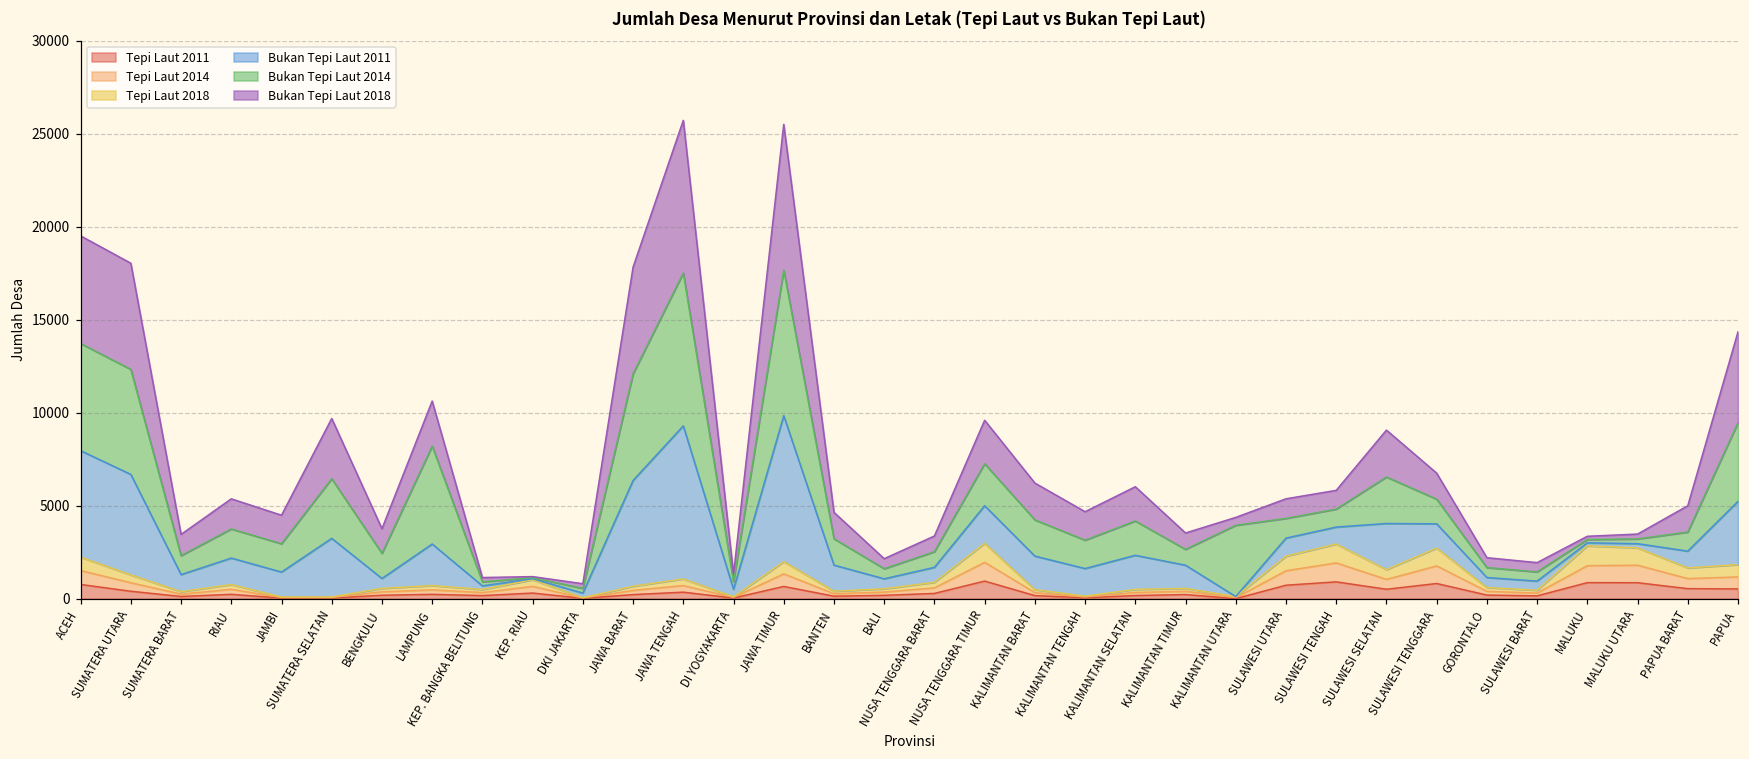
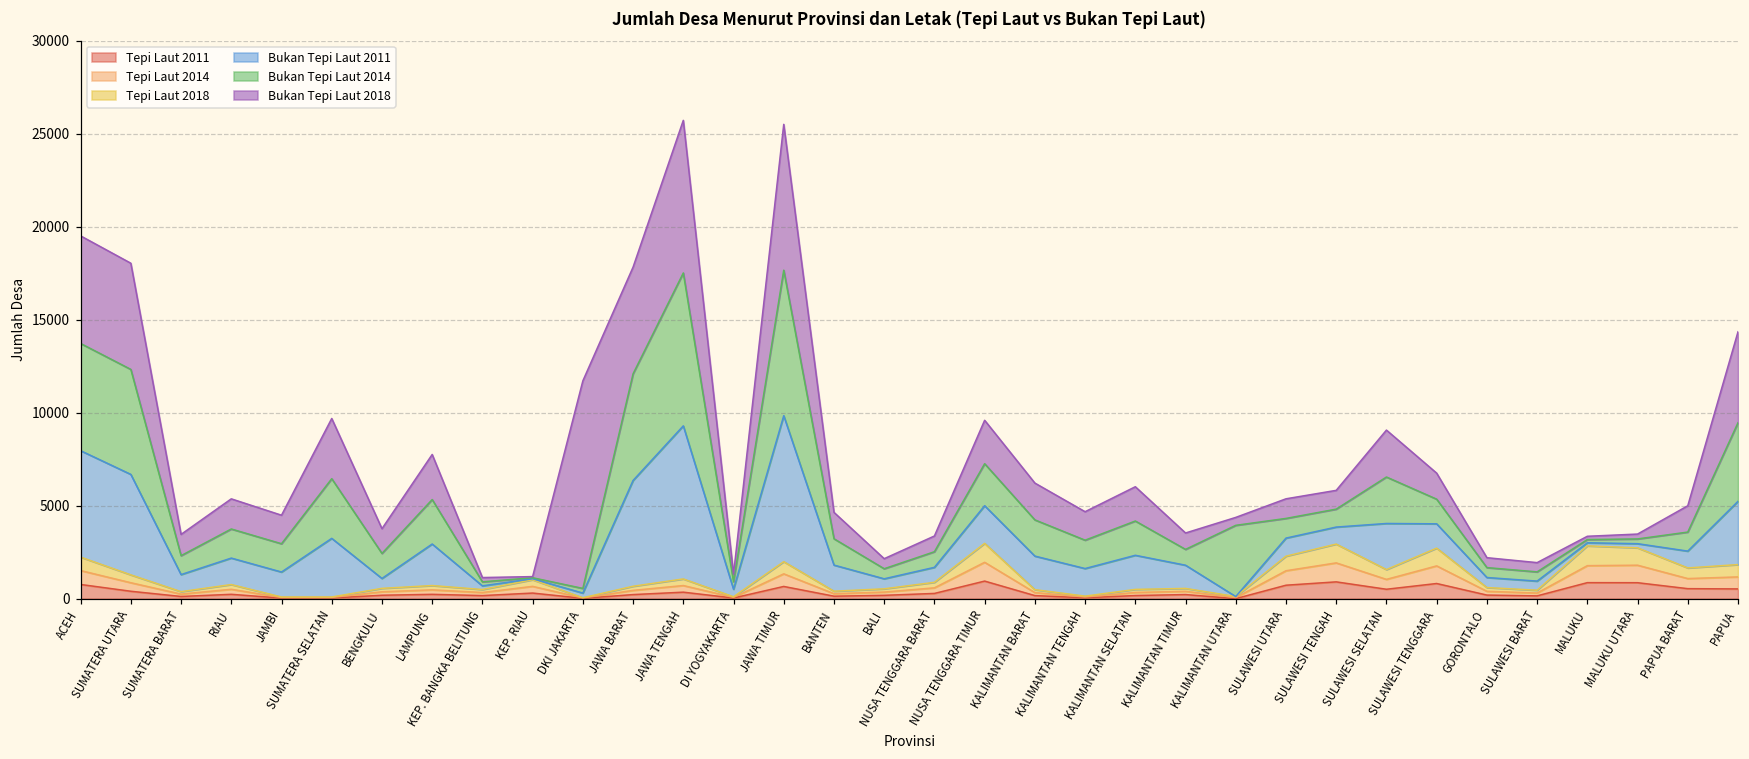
  {
    "Tepi Laut 2011": {
      "ACEH": 800,
      "SUMATERA UTARA": 400,
      "RIAU": 200,
      "BENGKULU": 200,
      "LAMPUNG": 200,
      "KEP. BANGKA BELITUNG": 200,
      "KEP. RIAU": 300,
      "JAWA BARAT": 200,
      "JAWA TENGAH": 300,
      "JAWA TIMUR": 700,
      "BALI": 200,
      "NUSA TENGGARA BARAT": 300,
      "NUSA TENGGARA TIMUR": 900,
      "KALIMANTAN BARAT": 200,
      "KALIMANTAN SELATAN": 200,
      "KALIMANTAN TIMUR": 200,
      "SULAWESI UTARA": 700,
      "SULAWESI TENGAH": 900,
      "SULAWESI SELATAN": 500,
      "SULAWESI TENGGARA": 800,
      "GORONTALO": 200,
      "SULAWESI BARAT": 100,
      "MALUKU": 900,
      "MALUKU UTARA": 900,
      "PAPUA BARAT": 500,
      "PAPUA": 500
    },
    "Bukan Tepi Laut 2011": {
      "ACEH": 5700,
      "SUMATERA UTARA": 5400,
      "SUMATERA BARAT": 900,
      "RIAU": 1400,
      "JAMBI": 1300,
      "SUMATERA SELATAN": 3200,
      "BENGKULU": 500,
      "LAMPUNG": 2200,
      "KEP. BANGKA BELITUNG": 200,
      "DKI JAKARTA": 300,
      "JAWA BARAT": 5700,
      "JAWA TENGAH": 8200,
      "DI YOGYAKARTA": 400,
      "JAWA TIMUR": 7800,
      "BANTEN": 1400,
      "BALI": 500,
      "NUSA TENGGARA BARAT": 800,
      "NUSA TENGGARA TIMUR": 2000,
      "KALIMANTAN BARAT": 1800,
      "KALIMANTAN TENGAH": 1500,
      "KALIMANTAN SELATAN": 1800,
      "KALIMANTAN TIMUR": 1200,
      "SULAWESI UTARA": 1000,
      "SULAWESI TENGAH": 900,
      "SULAWESI SELATAN": 2500,
      "SULAWESI TENGGARA": 1300,
      "GORONTALO": 500,
      "SULAWESI BARAT": 500,
      "MALUKU": 200,
      "MALUKU UTARA": 200,
      "PAPUA BARAT": 900,
      "PAPUA": 3400
    },
    "Bukan Tepi Laut 2014": {
      "ACEH": 5800,
      "SUMATERA UTARA": 5600,
      "SUMATERA BARAT": 1000,
      "RIAU": 1600,
      "JAMBI": 1500,
      "SUMATERA SELATAN": 3200,
      "BENGKULU": 1300,
-     "LAMPUNG": 5300,
+     "LAMPUNG": 2400,
      "KEP. BANGKA BELITUNG": 200,
      "DKI JAKARTA": 300,
      "JAWA BARAT": 5700,
      "JAWA TENGAH": 8200,
      "DI YOGYAKARTA": 400,
      "JAWA TIMUR": 7800,
      "BANTEN": 1400,
      "BALI": 500,
      "NUSA TENGGARA BARAT": 800,
      "NUSA TENGGARA TIMUR": 2300,
      "KALIMANTAN BARAT": 1900,
      "KALIMANTAN TENGAH": 1500,
      "KALIMANTAN SELATAN": 1800,
      "KALIMANTAN TIMUR": 900,
      "KALIMANTAN UTARA": 3800,
      "SULAWESI UTARA": 1100,
      "SULAWESI TENGAH": 1000,
      "SULAWESI SELATAN": 2500,
      "SULAWESI TENGGARA": 1300,
      "GORONTALO": 500,
      "SULAWESI BARAT": 500,
      "MALUKU": 200,
      "MALUKU UTARA": 300,
      "PAPUA BARAT": 1000,
      "PAPUA": 4200
    },
    "Bukan Tepi Laut 2018": {
      "ACEH": 5800,
      "SUMATERA UTARA": 5700,
      "SUMATERA BARAT": 1100,
      "RIAU": 1600,
      "JAMBI": 1500,
      "SUMATERA SELATAN": 3200,
      "BENGKULU": 1300,
      "LAMPUNG": 2400,
      "KEP. BANGKA BELITUNG": 200,
-     "DKI JAKARTA": 300,
+     "DKI JAKARTA": 11200,
      "JAWA BARAT": 5700,
      "JAWA TENGAH": 8200,
      "DI YOGYAKARTA": 400,
      "JAWA TIMUR": 7800,
      "BANTEN": 1400,
      "BALI": 500,
      "NUSA TENGGARA BARAT": 800,
      "NUSA TENGGARA TIMUR": 2300,
      "KALIMANTAN BARAT": 2000,
      "KALIMANTAN TENGAH": 1500,
      "KALIMANTAN SELATAN": 1800,
      "KALIMANTAN TIMUR": 900,
      "KALIMANTAN UTARA": 400,
      "SULAWESI UTARA": 1100,
      "SULAWESI TENGAH": 1000,
      "SULAWESI SELATAN": 2500,
      "SULAWESI TENGGARA": 1400,
      "GORONTALO": 500,
      "SULAWESI BARAT": 500,
      "MALUKU": 200,
      "MALUKU UTARA": 300,
      "PAPUA BARAT": 1400,
      "PAPUA": 4900
    }
  }
